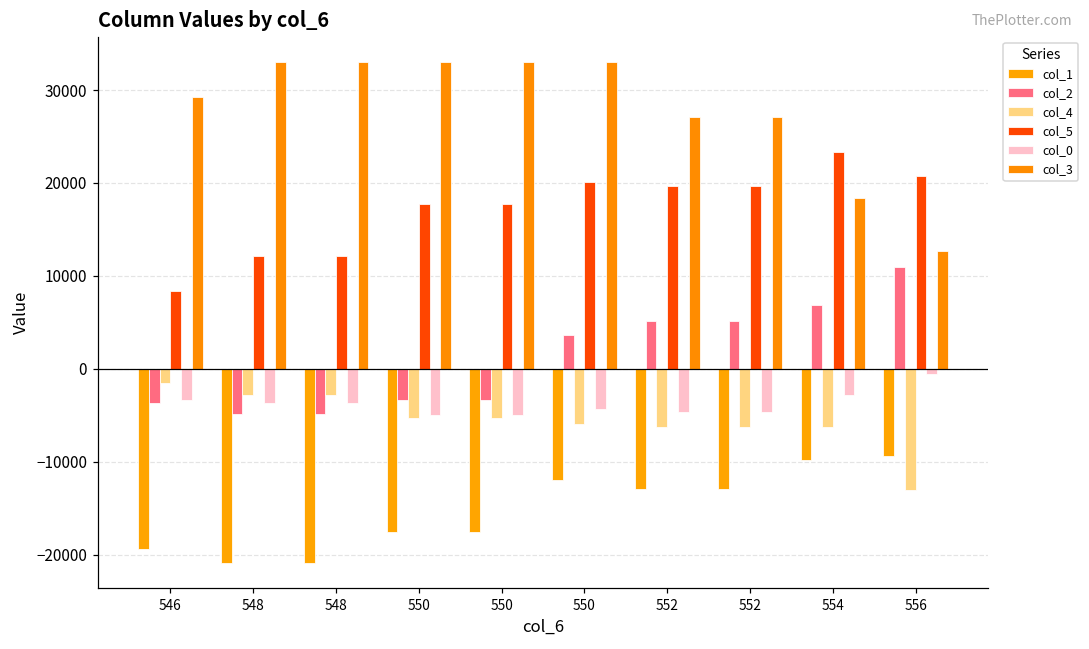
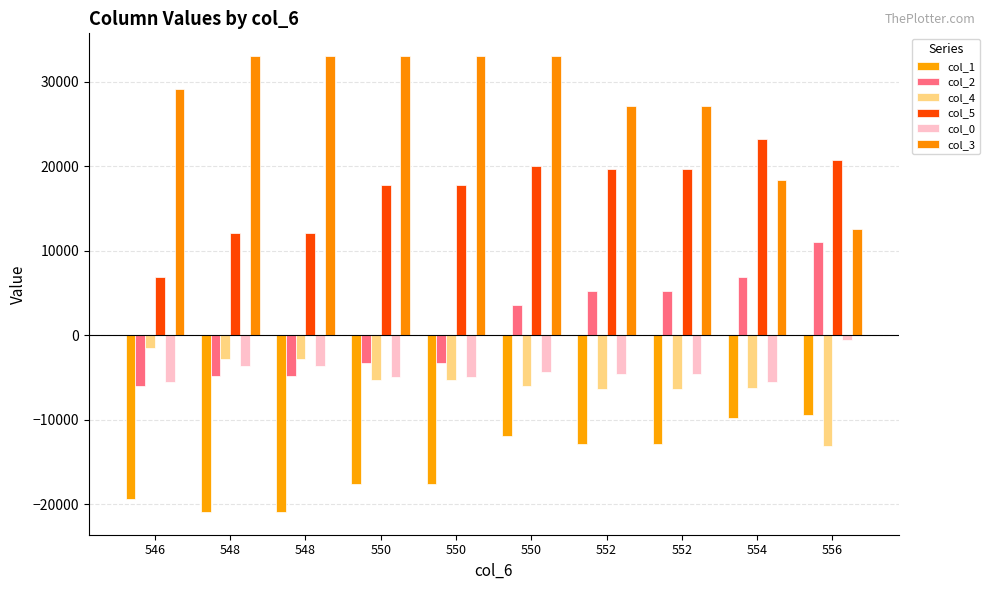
  {
    "col_2": {
-     "546": -4000,
+     "546": -6000,
      "554": 7000,
      "556": 11000
    },
    "col_4": {
      "546": -2000,
      "554": -6000,
      "556": -13000
    },
    "col_5": {
-     "546": 8000,
+     "546": 7000,
      "554": 23000,
      "556": 21000
    },
    "col_0": {
-     "546": -3000,
-     "554": -3000,
+     "546": -6000,
+     "554": -6000,
      "556": -1000
    }
  }
